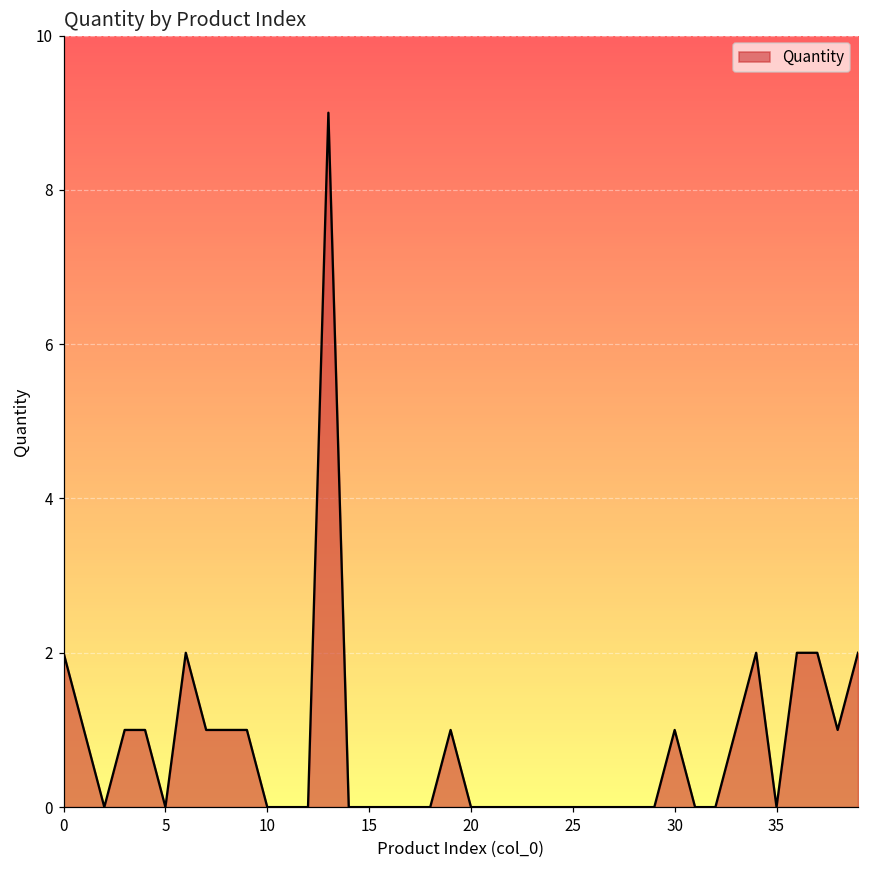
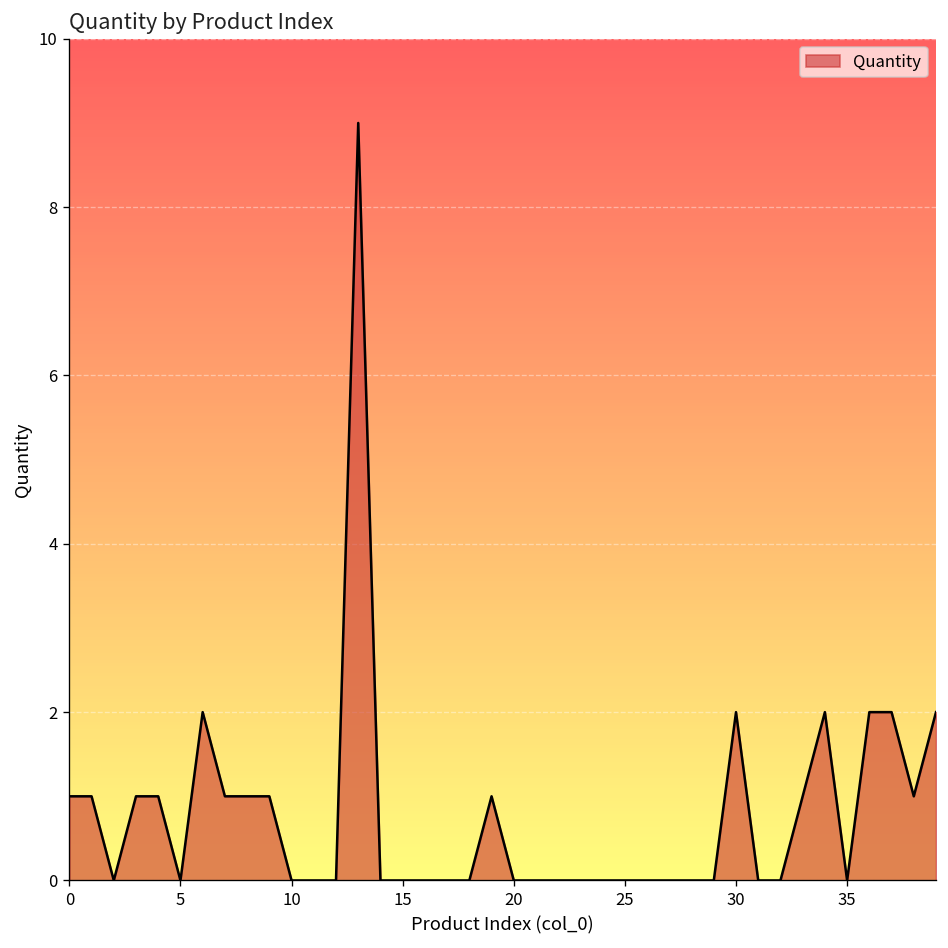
  {
-   "0": 2,
+   "0": 1,
    "5": 0,
    "10": 0,
    "15": 0,
    "20": 0,
    "25": 0,
-   "30": 1,
+   "30": 2,
    "35": 0
  }
